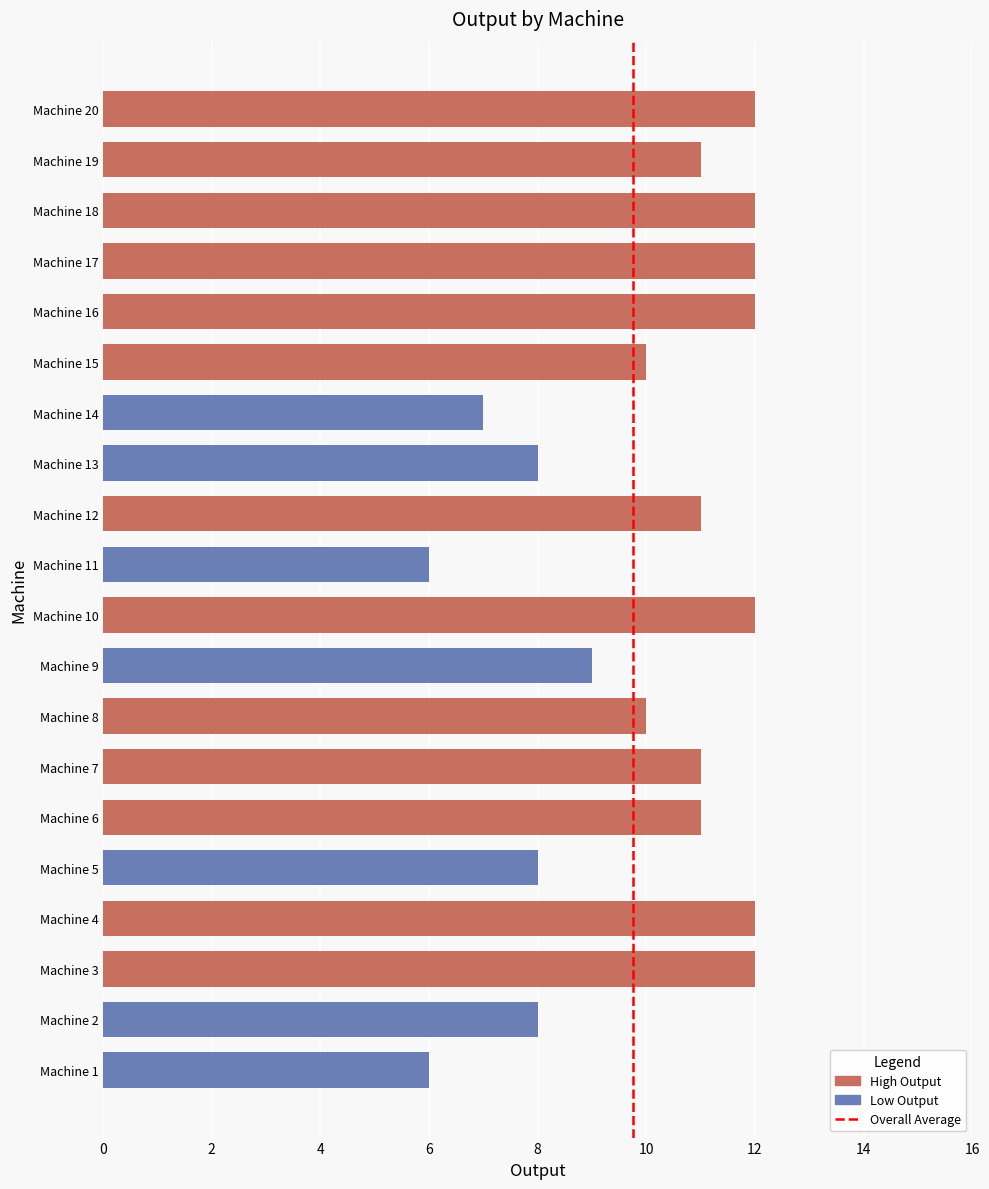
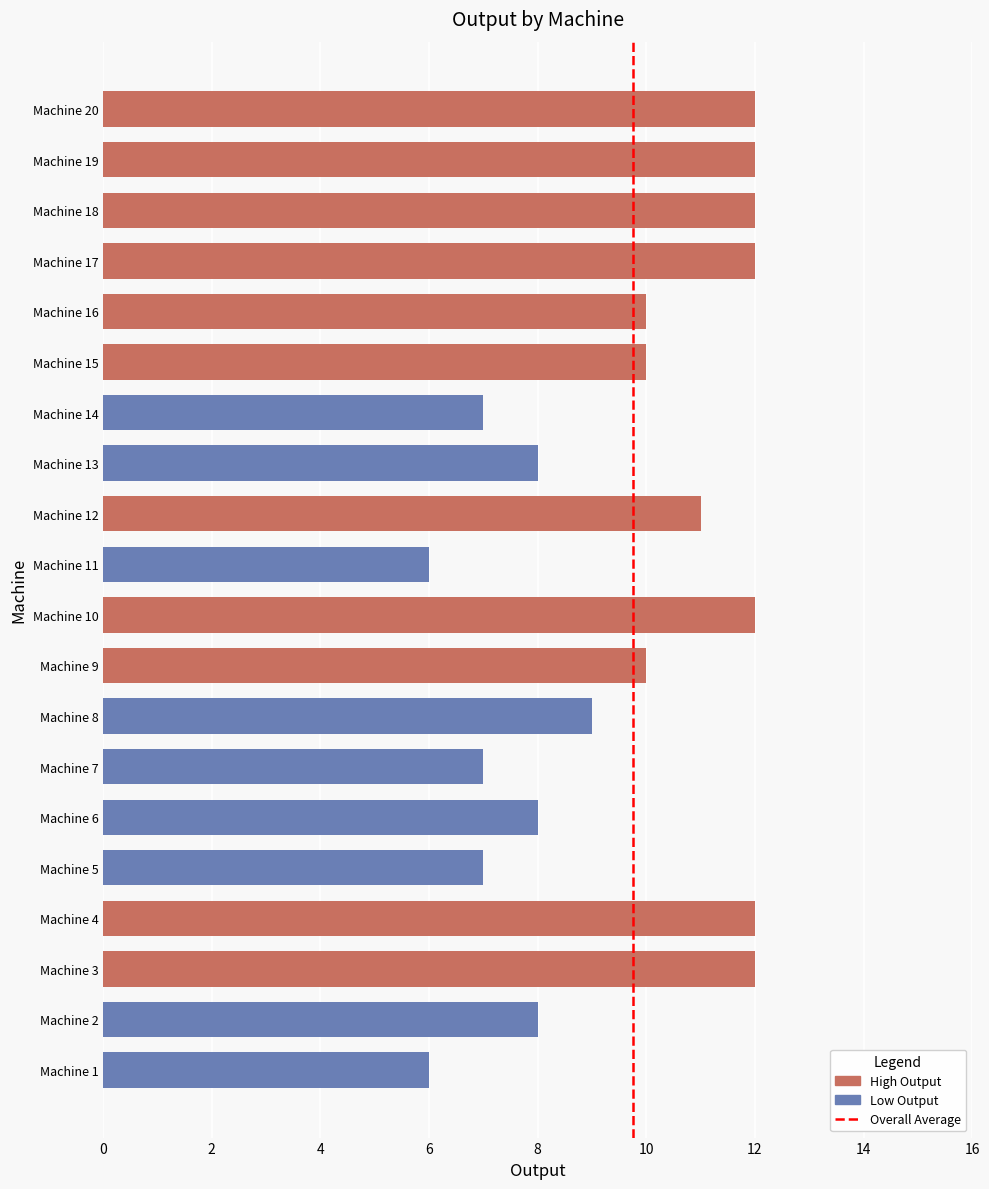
  {
    "Machine 20": 12,
-   "Machine 19": 11,
+   "Machine 19": 12,
    "Machine 18": 12,
    "Machine 17": 12,
-   "Machine 16": 12,
+   "Machine 16": 10,
    "Machine 15": 10,
    "Machine 14": 7,
    "Machine 13": 8,
    "Machine 12": 11,
    "Machine 11": 6,
    "Machine 10": 12,
-   "Machine 9": 9,
-   "Machine 8": 10,
-   "Machine 7": 11,
-   "Machine 6": 11,
-   "Machine 5": 8,
+   "Machine 9": 10,
+   "Machine 8": 9,
+   "Machine 7": 7,
+   "Machine 6": 8,
+   "Machine 5": 7,
    "Machine 4": 12,
    "Machine 3": 12,
    "Machine 2": 8,
    "Machine 1": 6
  }
